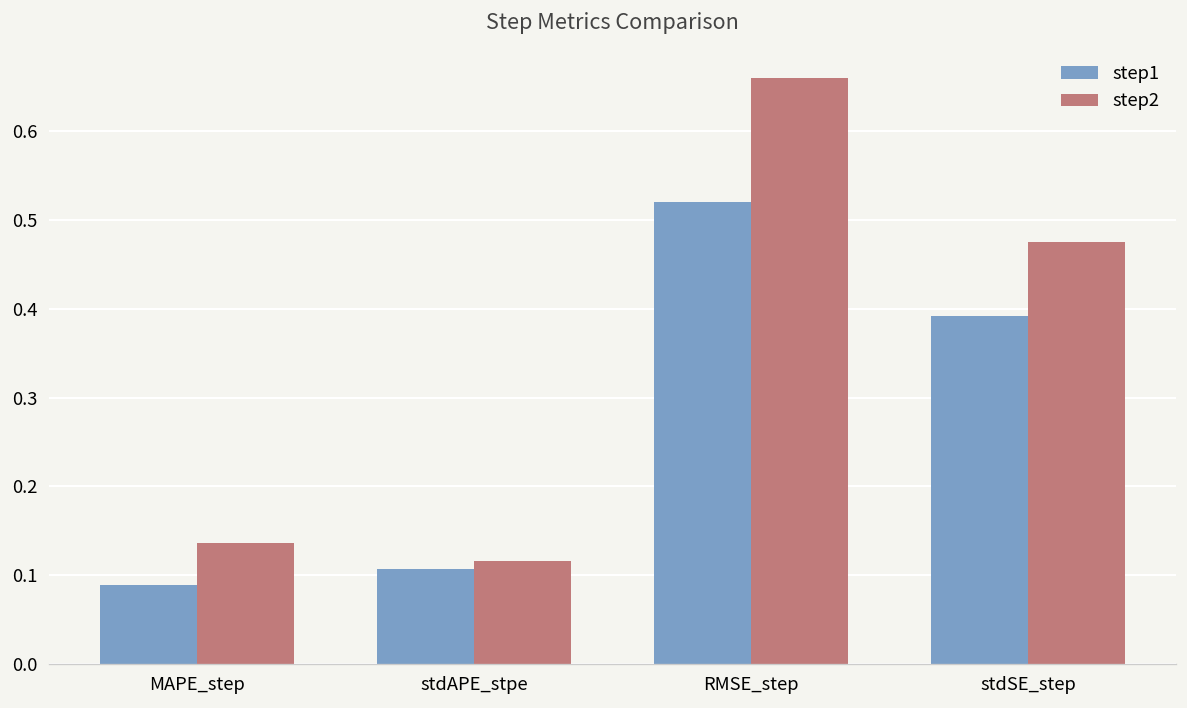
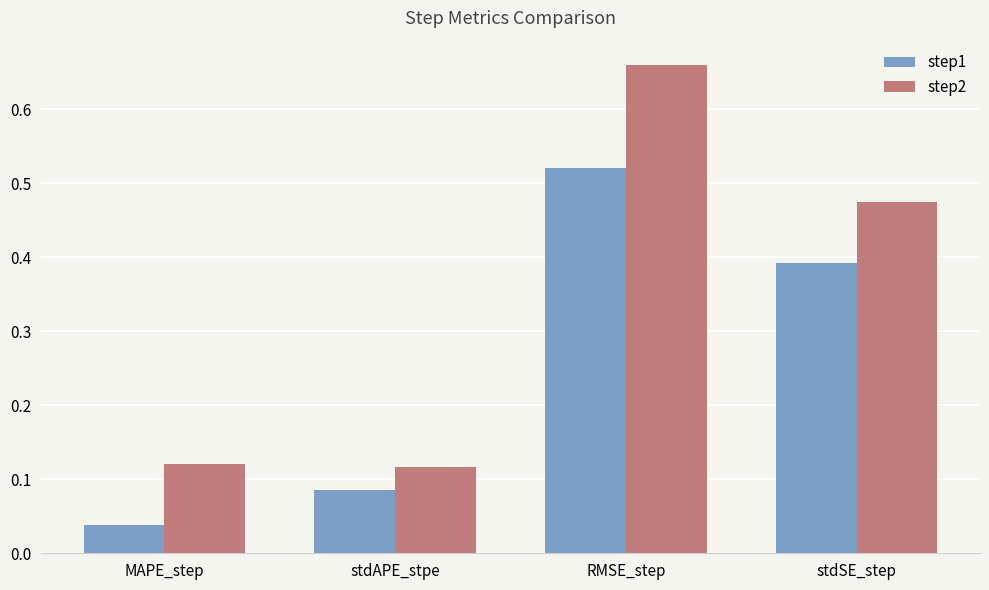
  {
    "step1": {
-     "MAPE_step": 0.09,
-     "stdAPE_stpe": 0.11,
+     "MAPE_step": 0.04,
+     "stdAPE_stpe": 0.09,
      "RMSE_step": 0.52,
      "stdSE_step": 0.39
    },
    "step2": {
-     "MAPE_step": 0.14,
+     "MAPE_step": 0.12,
      "stdAPE_stpe": 0.12,
      "RMSE_step": 0.66,
      "stdSE_step": 0.48
    }
  }
